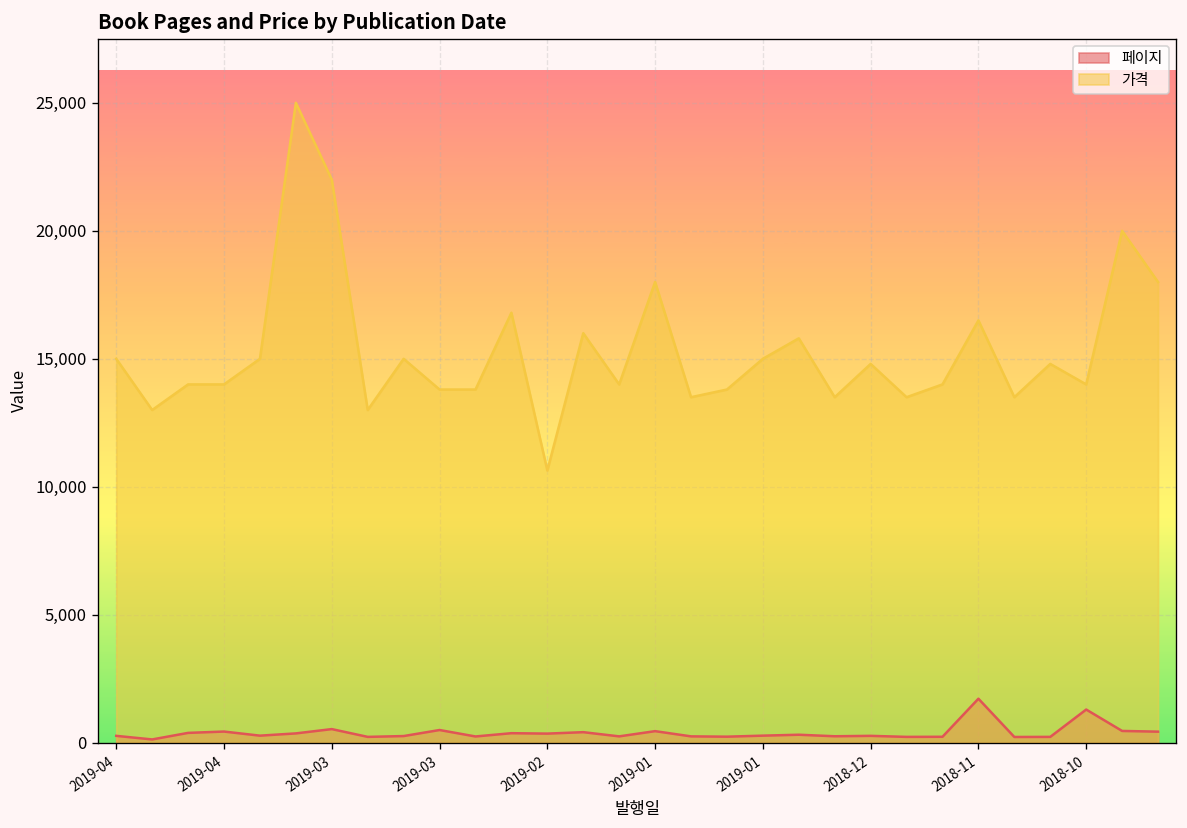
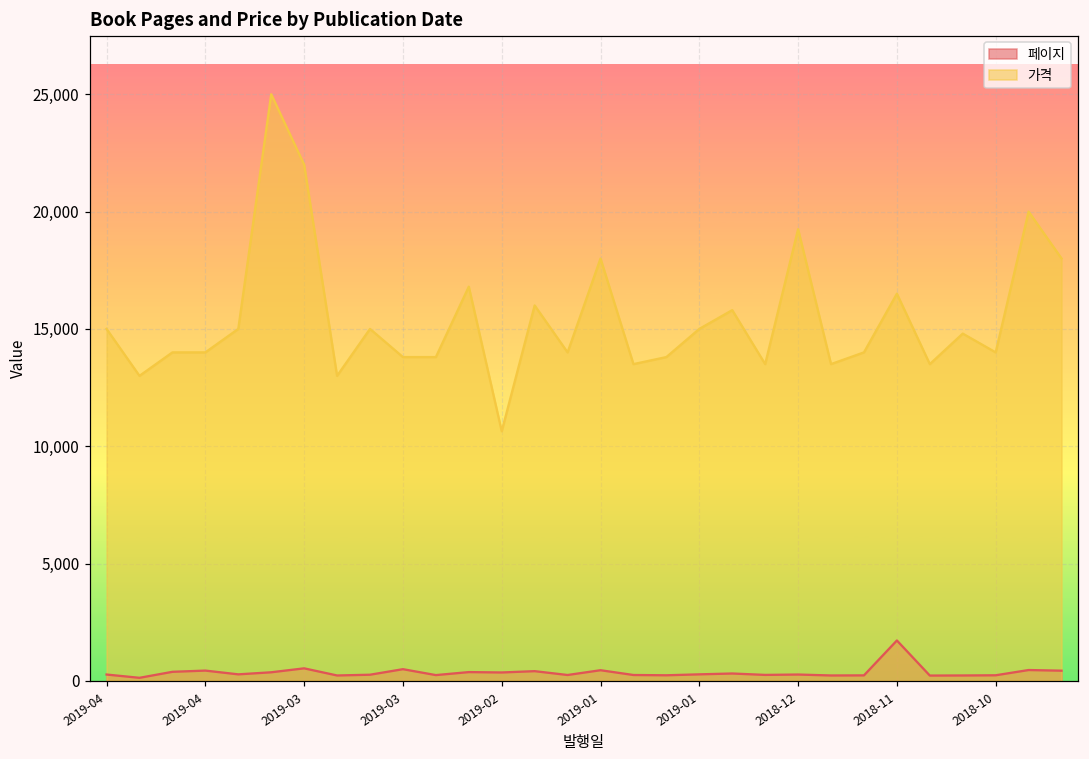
  {
    "페이지": {
      "2019-02": "400",
      "2018-12": "300",
      "2018-11": "1,700",
-     "2018-10": "1,300"
+     "2018-10": "200"
    },
    "가격": {
      "2019-02": "10,600",
-     "2018-12": "14,800",
+     "2018-12": "19,300",
      "2018-11": "16,500",
      "2018-10": "14,000"
    }
  }
